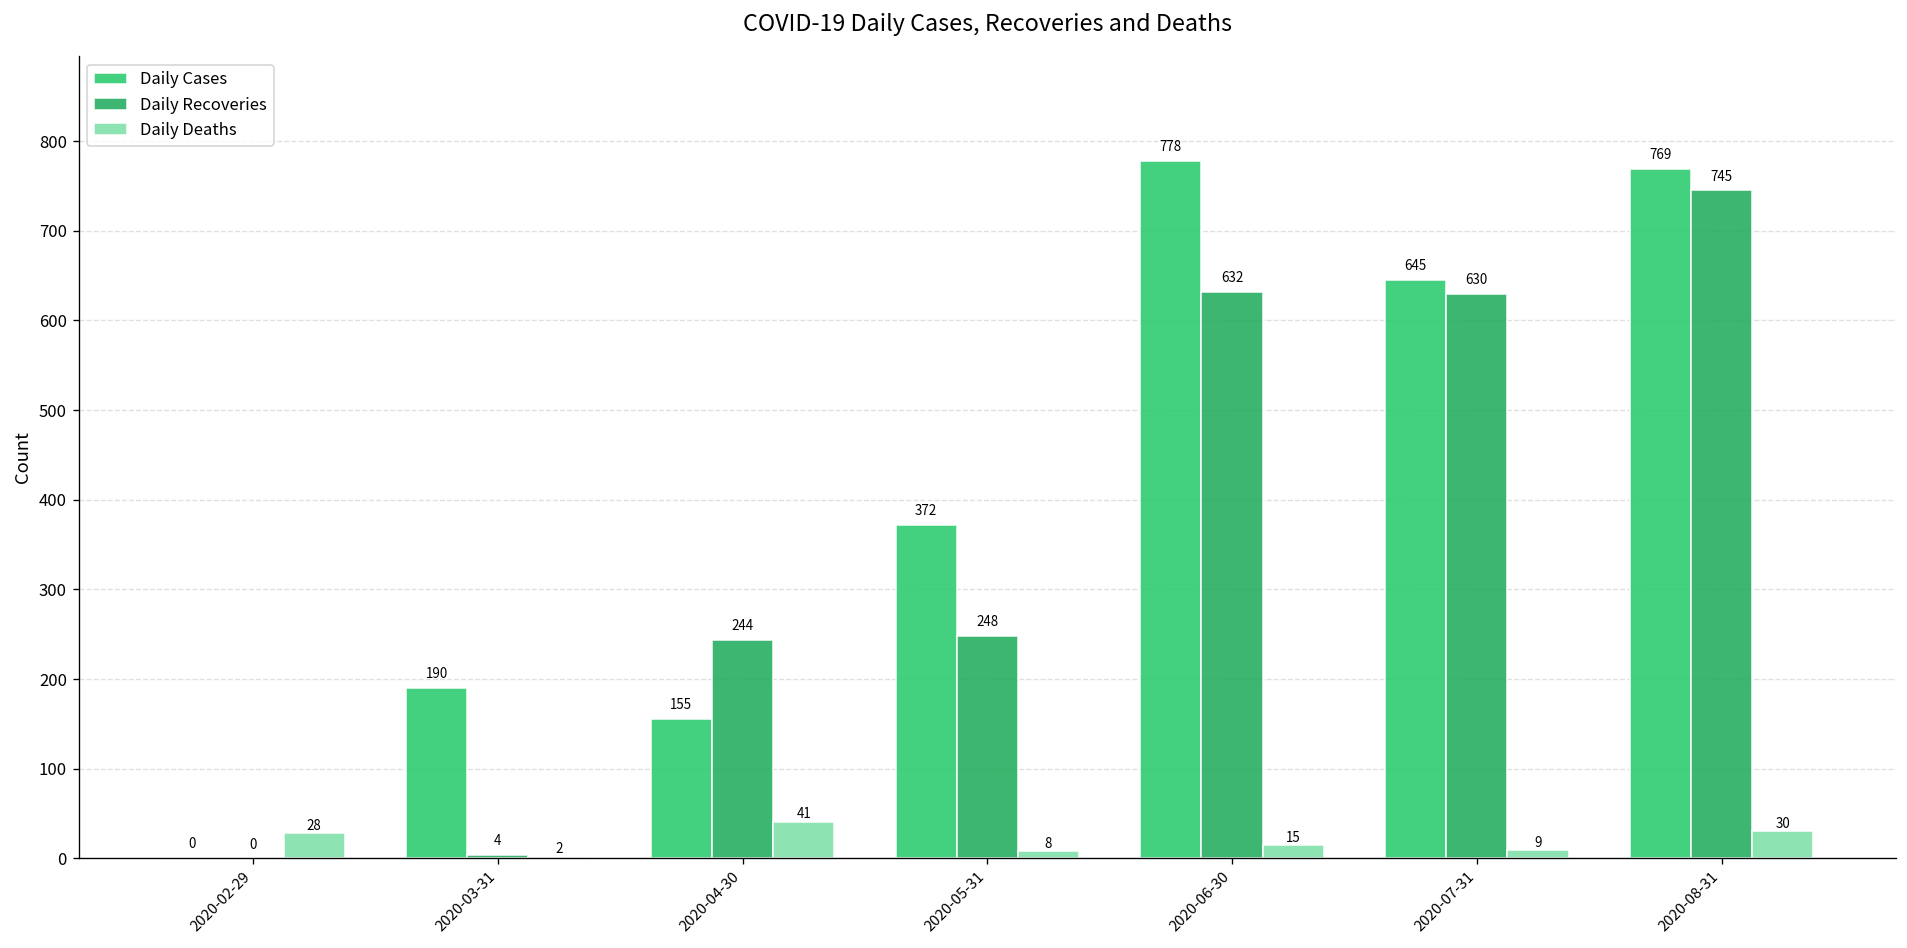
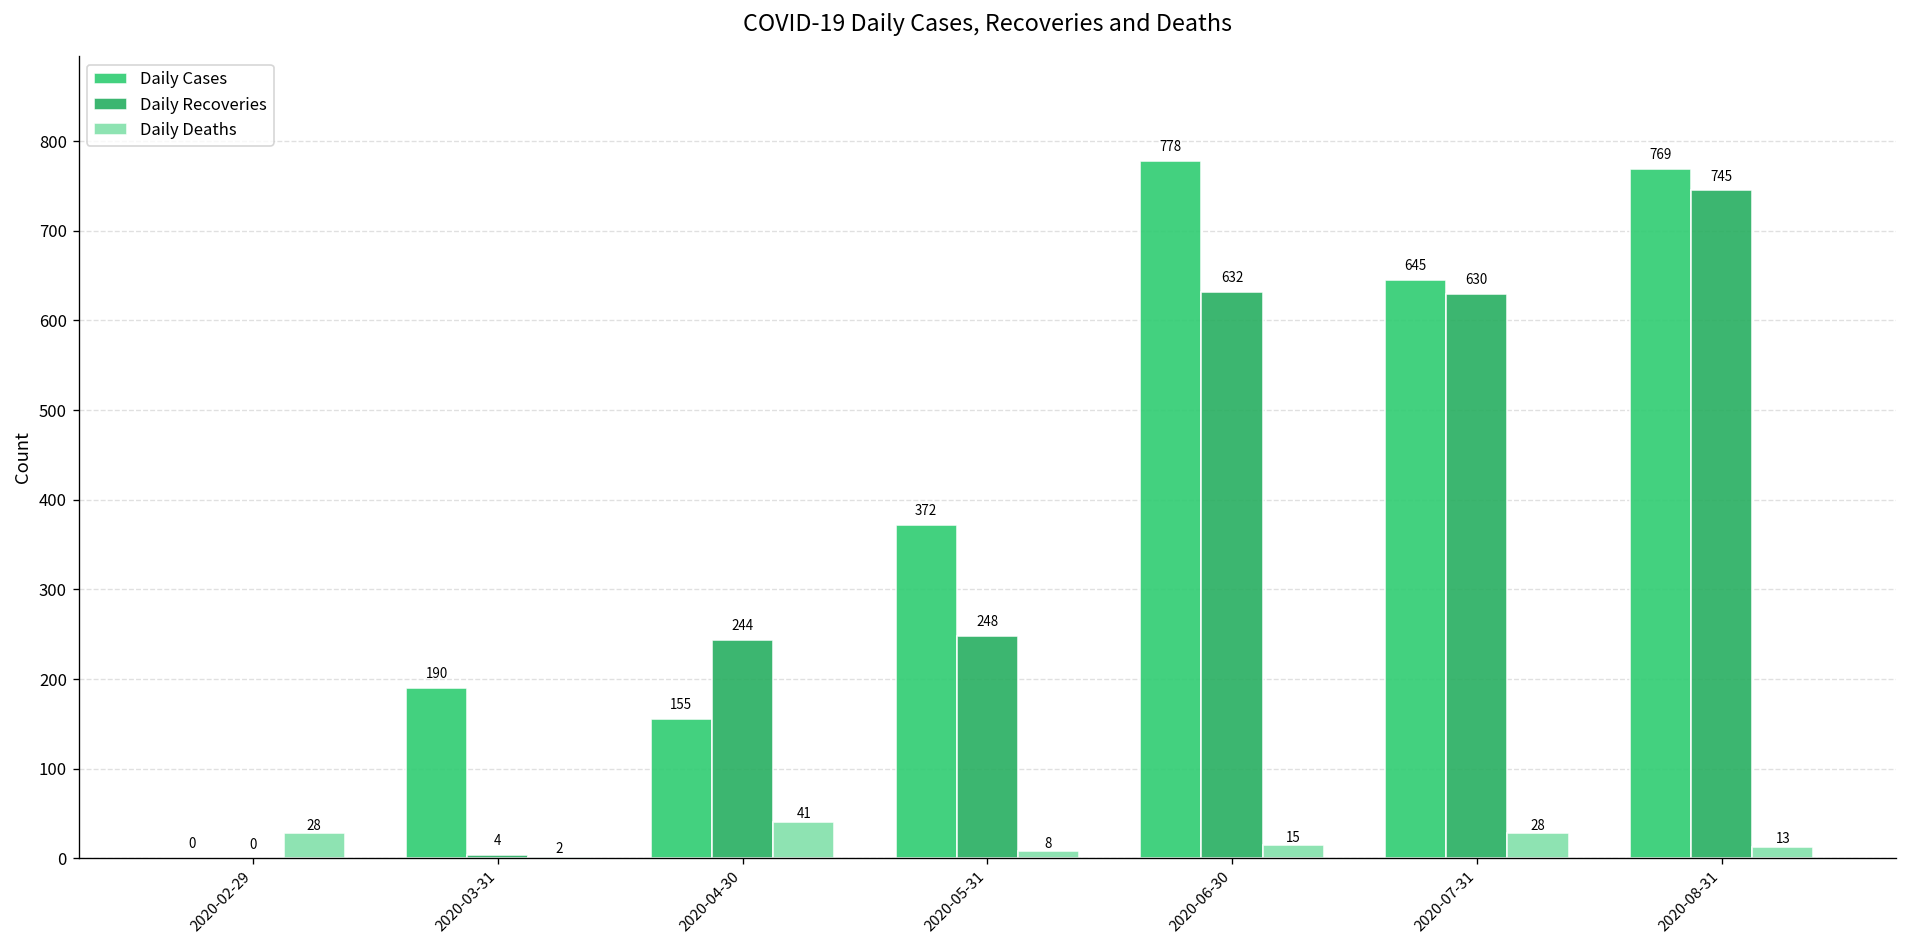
  {
    "Daily Deaths": {
      "2020-02-29": 28,
      "2020-03-31": 2,
      "2020-04-30": 41,
      "2020-05-31": 8,
      "2020-06-30": 15,
-     "2020-07-31": 9,
-     "2020-08-31": 30
+     "2020-07-31": 28,
+     "2020-08-31": 13
    }
  }
